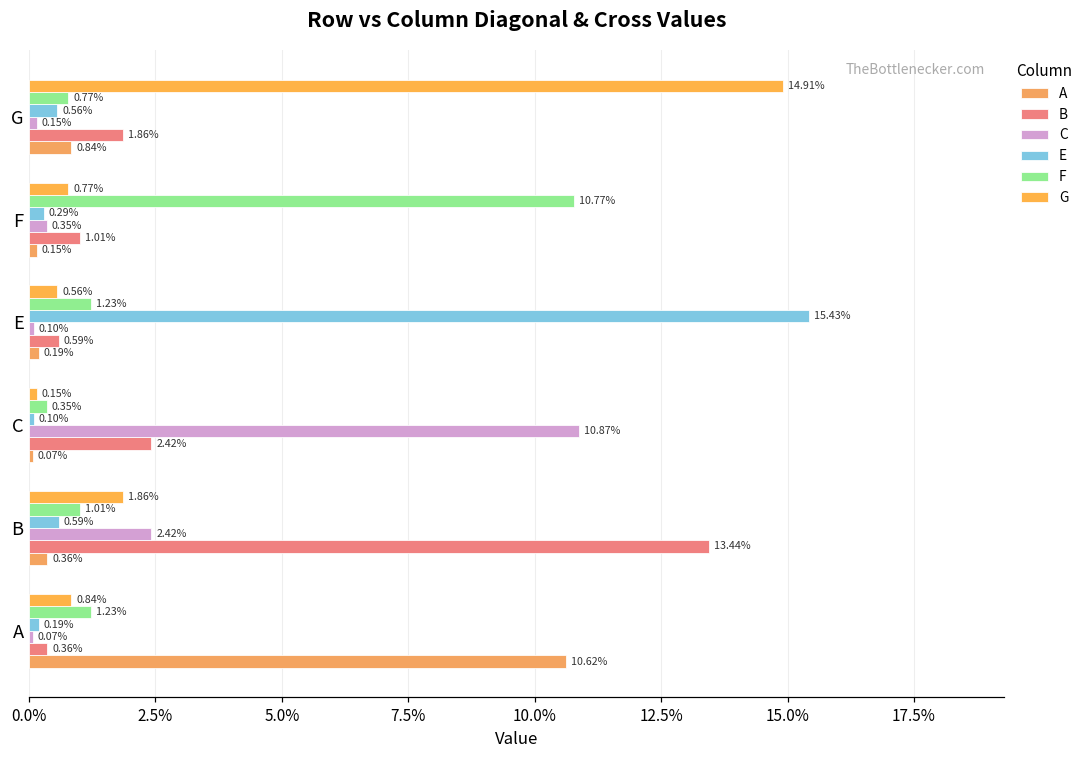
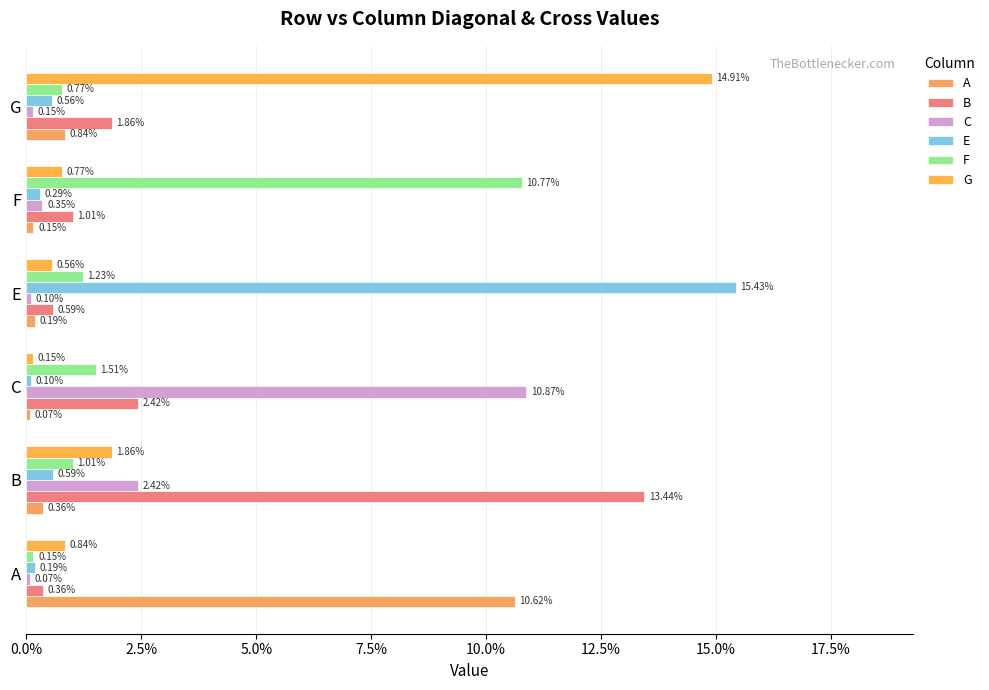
  {
    "C": {
      "G": "0.15%",
      "F": "0.35%",
      "E": "0.10%",
      "C": "10.87%",
      "B": "2.42%",
      "A": "0.07%"
    },
    "E": {
      "G": "0.56%",
      "F": "0.29%",
      "E": "15.43%",
      "C": "0.10%",
      "B": "0.59%",
      "A": "0.19%"
    },
    "F": {
      "G": "0.77%",
      "F": "10.77%",
      "E": "1.23%",
-     "C": "0.35%",
+     "C": "1.51%",
      "B": "1.01%",
-     "A": "1.23%"
+     "A": "0.15%"
    }
  }
